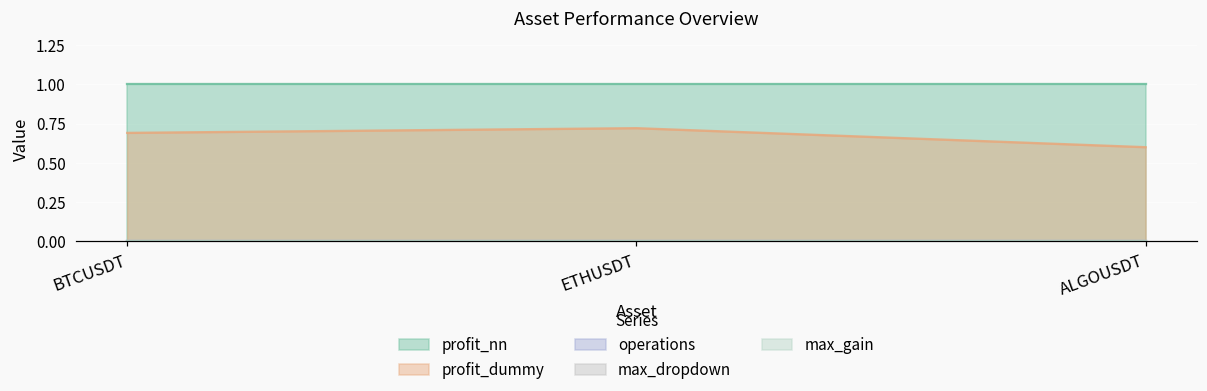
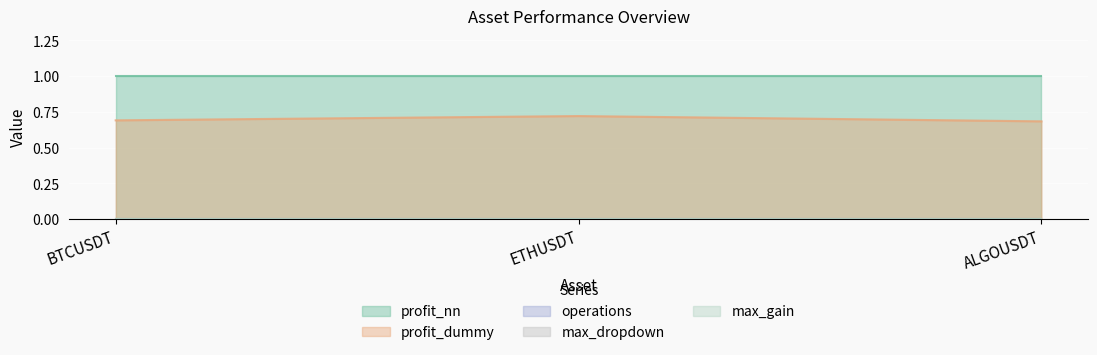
  {
    "profit_dummy": {
      "BTCUSDT": 0.69,
      "ETHUSDT": 0.72,
-     "ALGOUSDT": 0.60
+     "ALGOUSDT": 0.68
    }
  }
